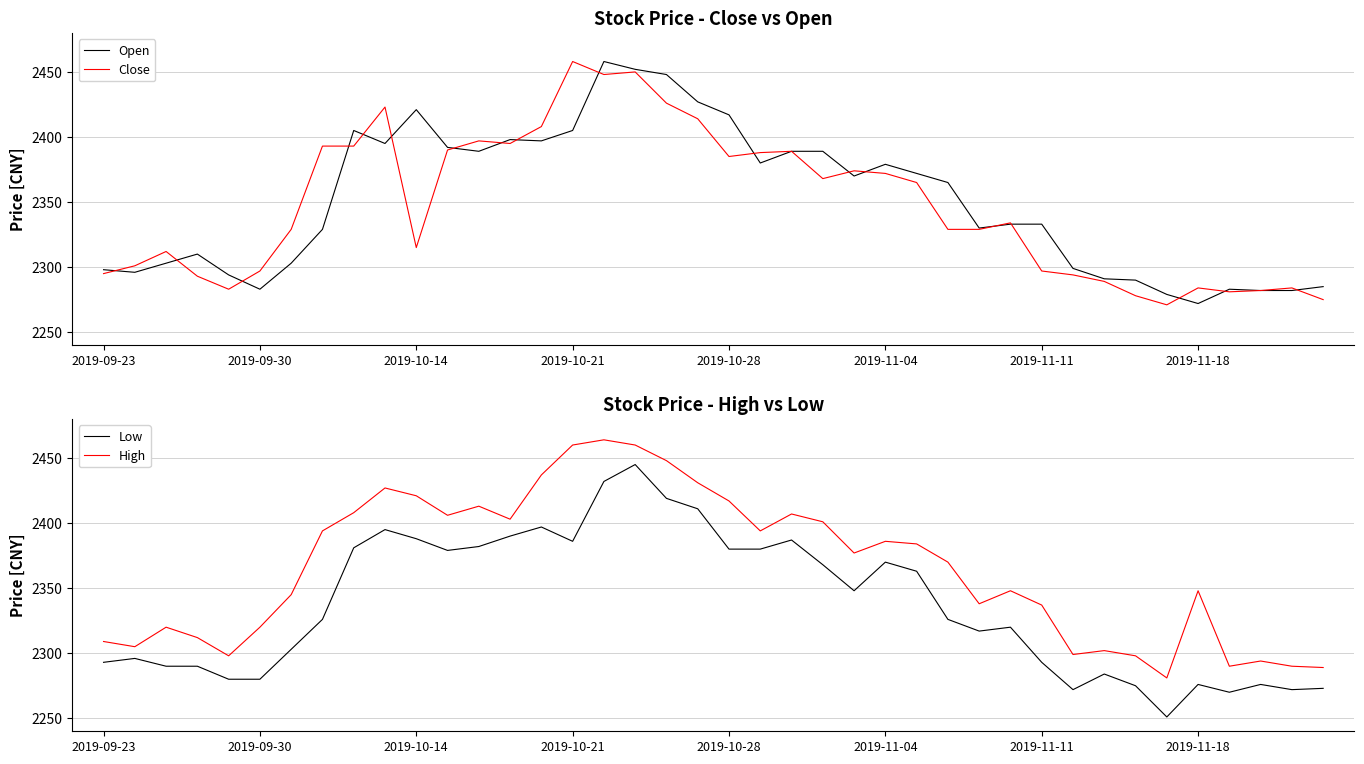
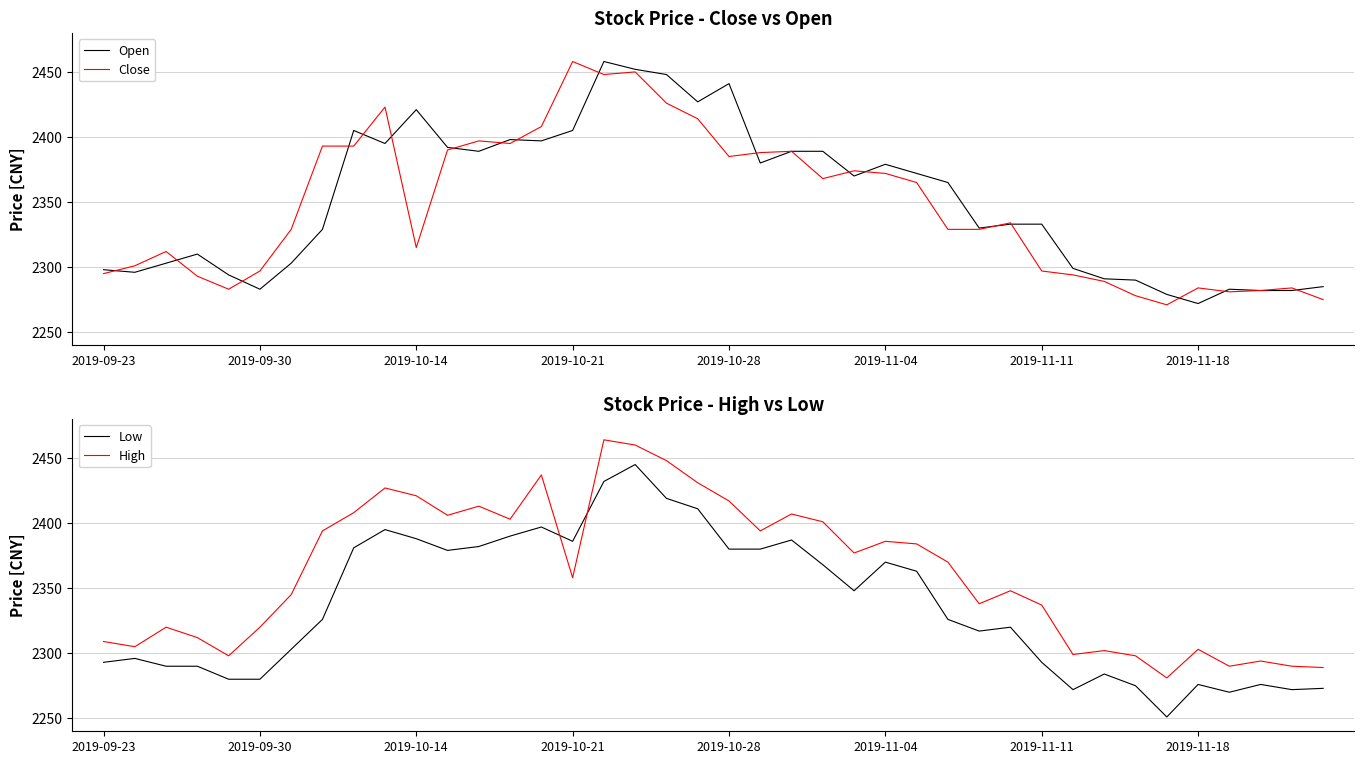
  {
    "Stock Price - Close vs Open": {
      "Open": {
        "2019-09-23": 2298,
        "2019-09-30": 2283,
        "2019-10-14": 2421,
        "2019-10-21": 2405,
-       "2019-10-28": 2417,
+       "2019-10-28": 2441,
        "2019-11-04": 2379,
        "2019-11-11": 2333,
        "2019-11-18": 2272
      },
      "Close": {
        "2019-09-23": 2295,
        "2019-09-30": 2297,
        "2019-10-14": 2315,
        "2019-10-21": 2458,
        "2019-10-28": 2385,
        "2019-11-04": 2372,
        "2019-11-11": 2297,
        "2019-11-18": 2284
      }
    },
    "Stock Price - High vs Low": {
      "Low": {
        "2019-09-23": 2293,
        "2019-09-30": 2280,
        "2019-10-14": 2388,
        "2019-10-21": 2386,
        "2019-10-28": 2380,
        "2019-11-04": 2370,
        "2019-11-11": 2293,
        "2019-11-18": 2276
      },
      "High": {
        "2019-09-23": 2309,
        "2019-09-30": 2320,
        "2019-10-14": 2421,
-       "2019-10-21": 2460,
+       "2019-10-21": 2358,
        "2019-10-28": 2417,
        "2019-11-04": 2386,
        "2019-11-11": 2337,
-       "2019-11-18": 2348
+       "2019-11-18": 2303
      }
    }
  }
